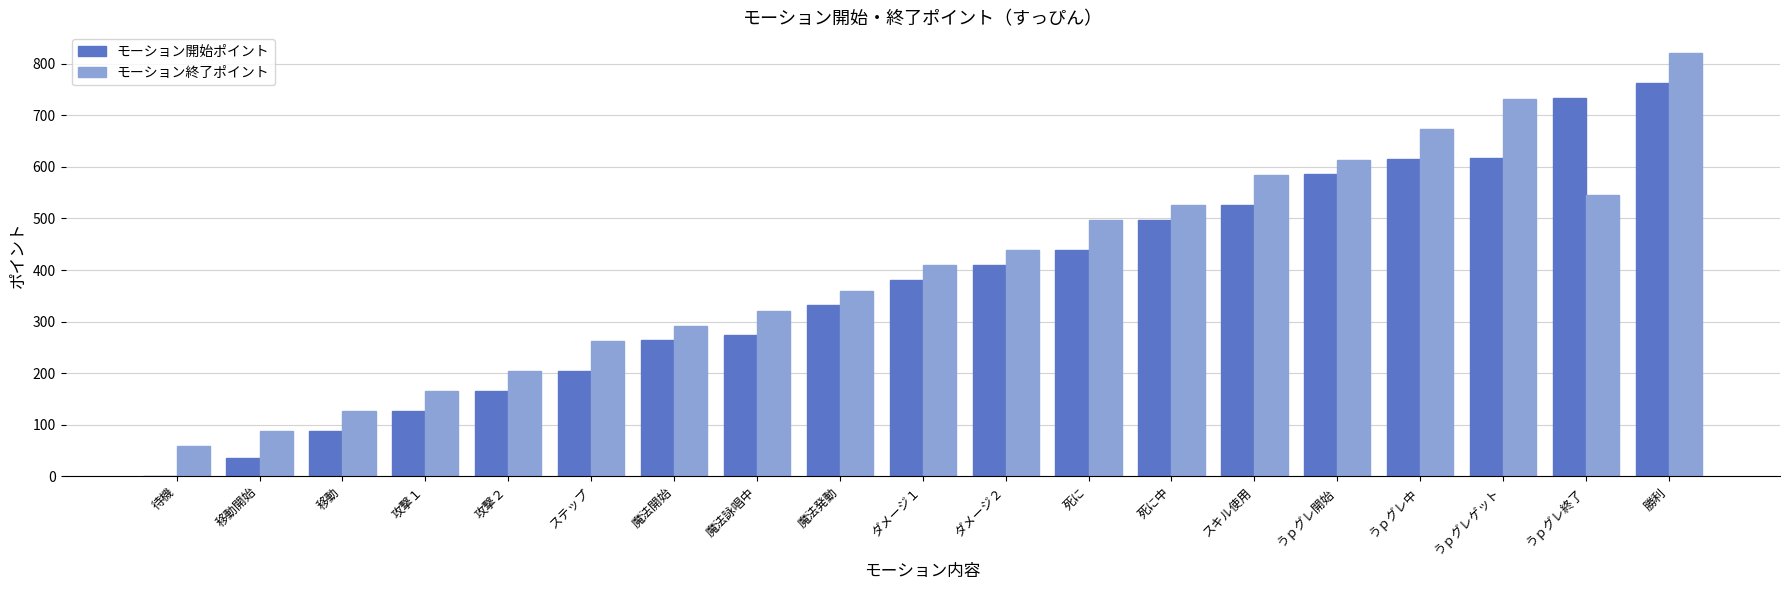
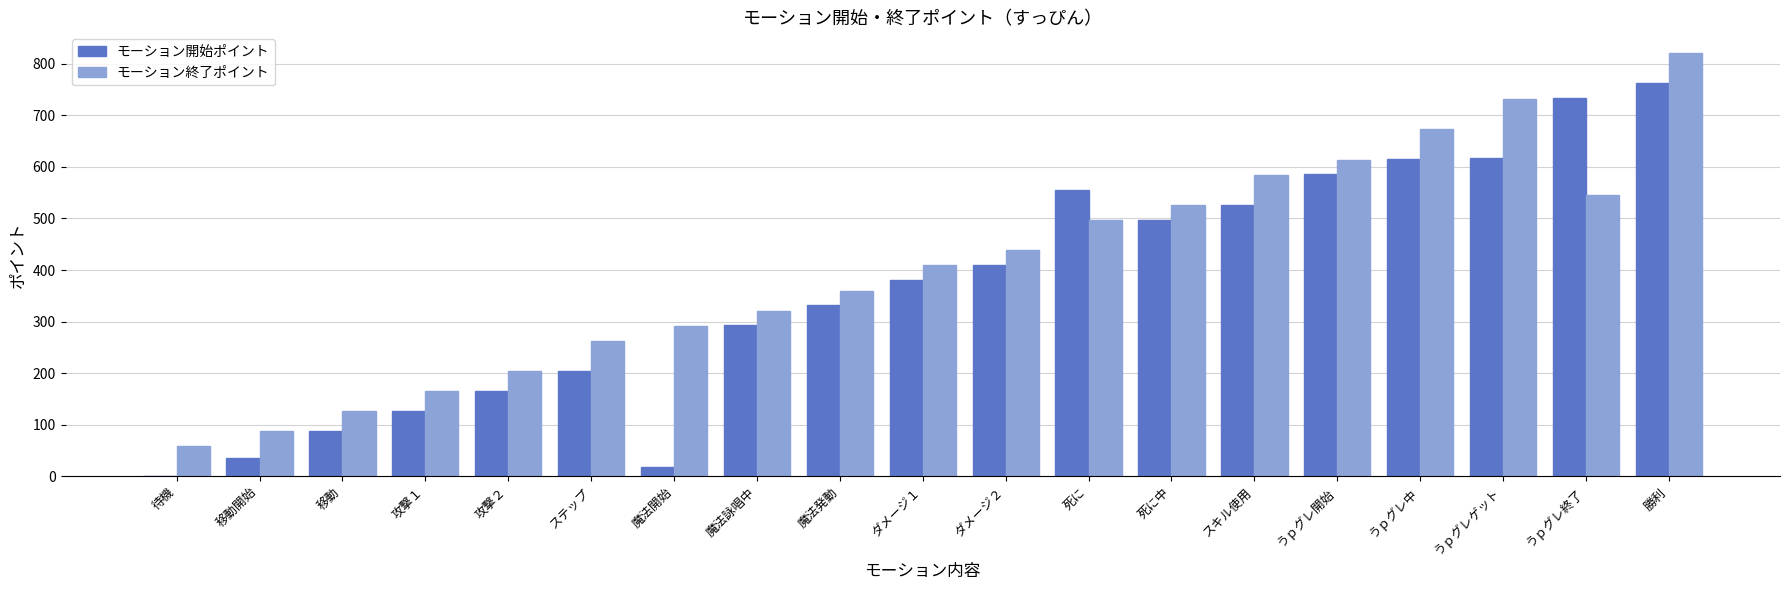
  {
    "モーション開始ポイント": {
      "待機": 0,
      "移動開始": 40,
      "移動": 90,
      "攻撃１": 130,
      "攻撃２": 170,
      "ステップ": 210,
-     "魔法開始": 260,
-     "魔法詠唱中": 270,
+     "魔法開始": 20,
+     "魔法詠唱中": 290,
      "魔法発動": 330,
      "ダメージ１": 380,
      "ダメージ２": 410,
-     "死に": 440,
+     "死に": 560,
      "死に中": 500,
      "スキル使用": 530,
      "うｐグレ開始": 590,
      "うｐグレ中": 620,
      "うｐグレゲット": 620,
      "うｐグレ終了": 730,
      "勝利": 760
    },
    "モーション終了ポイント": {
      "待機": 60,
      "移動開始": 90,
      "移動": 130,
      "攻撃１": 170,
      "攻撃２": 200,
      "ステップ": 260,
      "魔法開始": 290,
      "魔法詠唱中": 320,
      "魔法発動": 360,
      "ダメージ１": 410,
      "ダメージ２": 440,
      "死に": 500,
      "死に中": 530,
      "スキル使用": 590,
      "うｐグレ開始": 610,
      "うｐグレ中": 670,
      "うｐグレゲット": 730,
      "うｐグレ終了": 550,
      "勝利": 820
    }
  }
